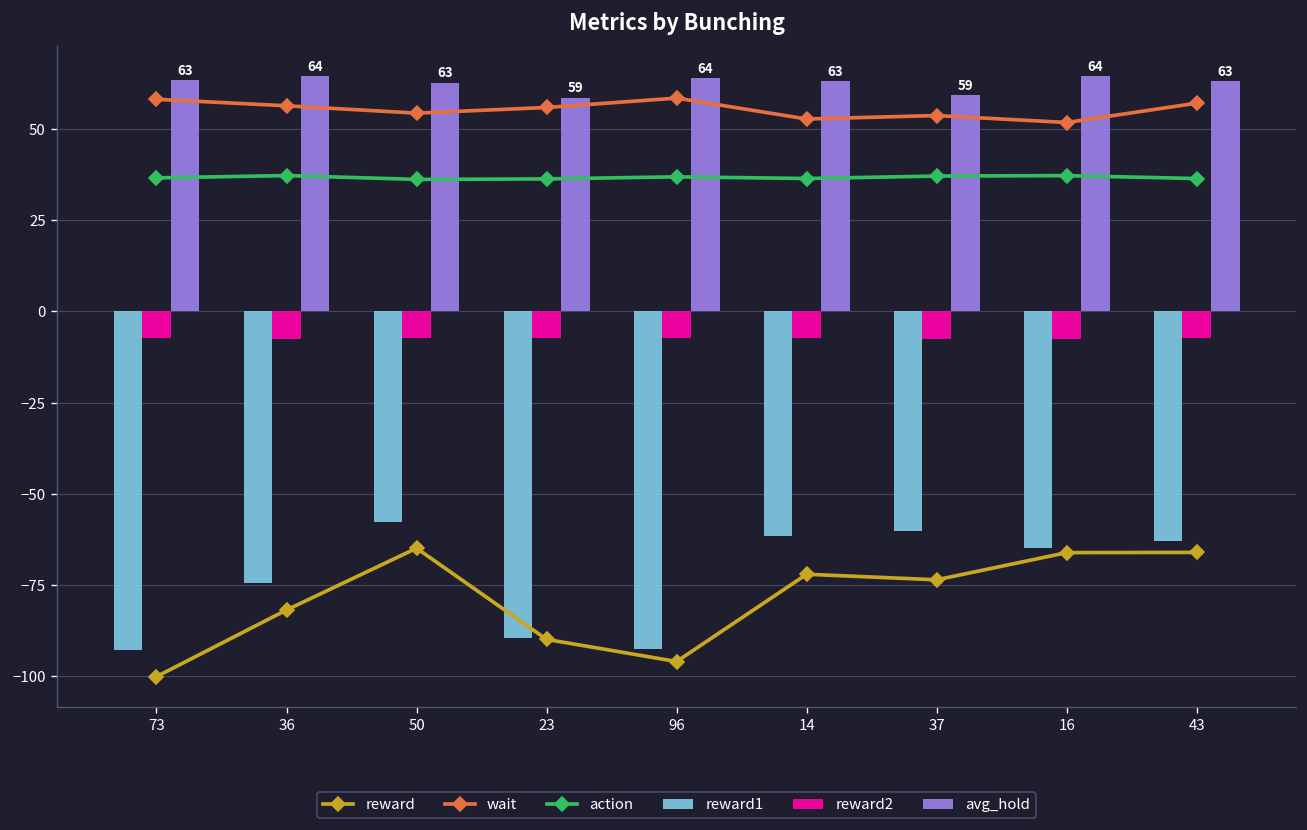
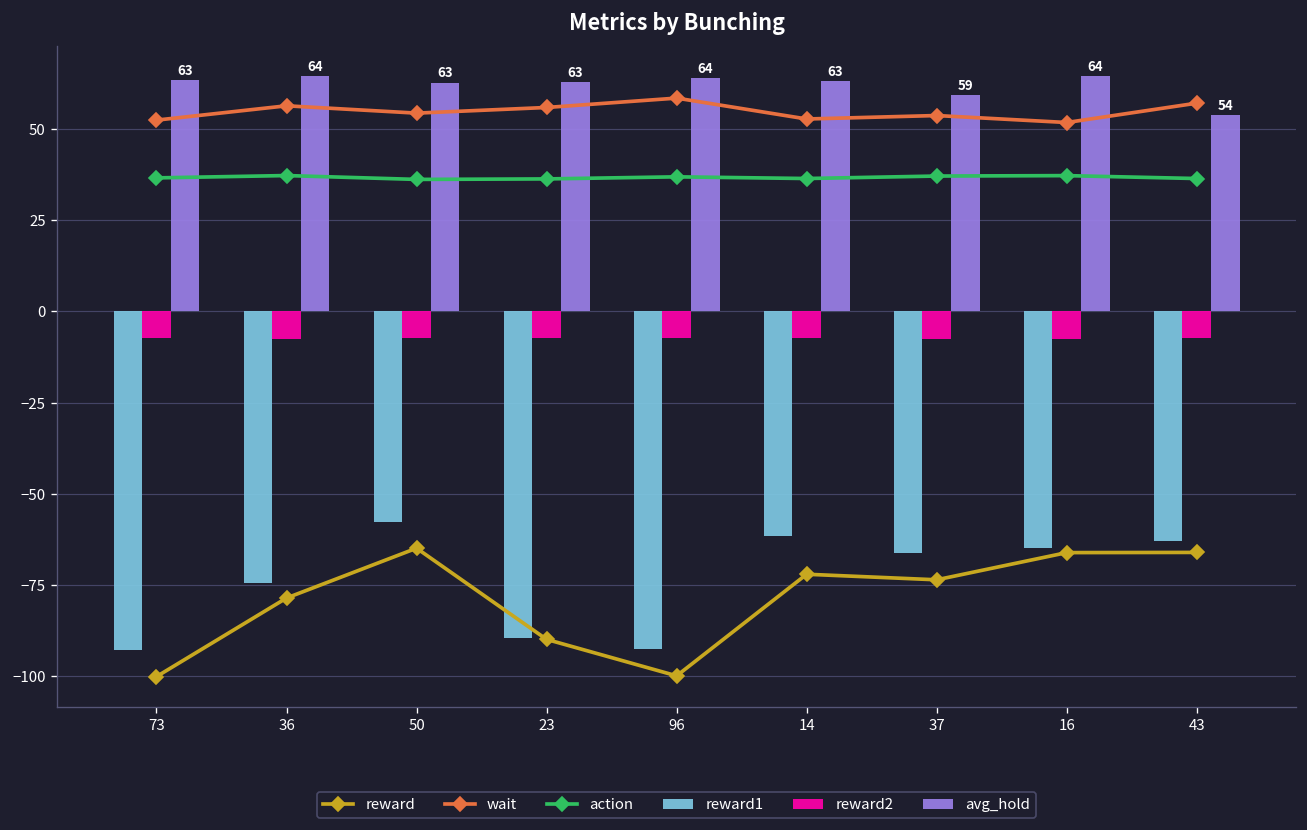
  {
    "reward1": {
      "73": -93,
      "36": -74,
      "50": -58,
      "23": -90,
      "96": -93,
      "14": -62,
-     "37": -60,
+     "37": -66,
      "16": -65,
      "43": -63
    },
    "reward": {
      "73": -100,
-     "36": -82,
+     "36": -79,
      "50": -65,
      "23": -90,
-     "96": -96,
+     "96": -100,
      "14": -72,
      "37": -74,
      "16": -66,
      "43": -66
    },
    "wait": {
-     "73": 58,
+     "73": 52,
      "36": 56,
      "50": 54,
      "23": 56,
      "96": 58,
      "14": 53,
      "37": 54,
      "16": 52,
      "43": 57
    },
    "reward2": {
      "73": -7,
      "36": -7,
      "50": -7,
      "23": -7,
      "96": -7,
      "14": -7,
      "37": -7,
      "16": -7,
      "43": -7
    },
    "action": {
      "73": 37,
      "36": 37,
      "50": 36,
      "23": 36,
      "96": 37,
      "14": 36,
      "37": 37,
      "16": 37,
      "43": 36
    },
    "avg_hold": {
      "73": 63,
      "36": 64,
      "50": 63,
-     "23": 59,
+     "23": 63,
      "96": 64,
      "14": 63,
      "37": 59,
      "16": 64,
-     "43": 63
+     "43": 54
    }
  }
